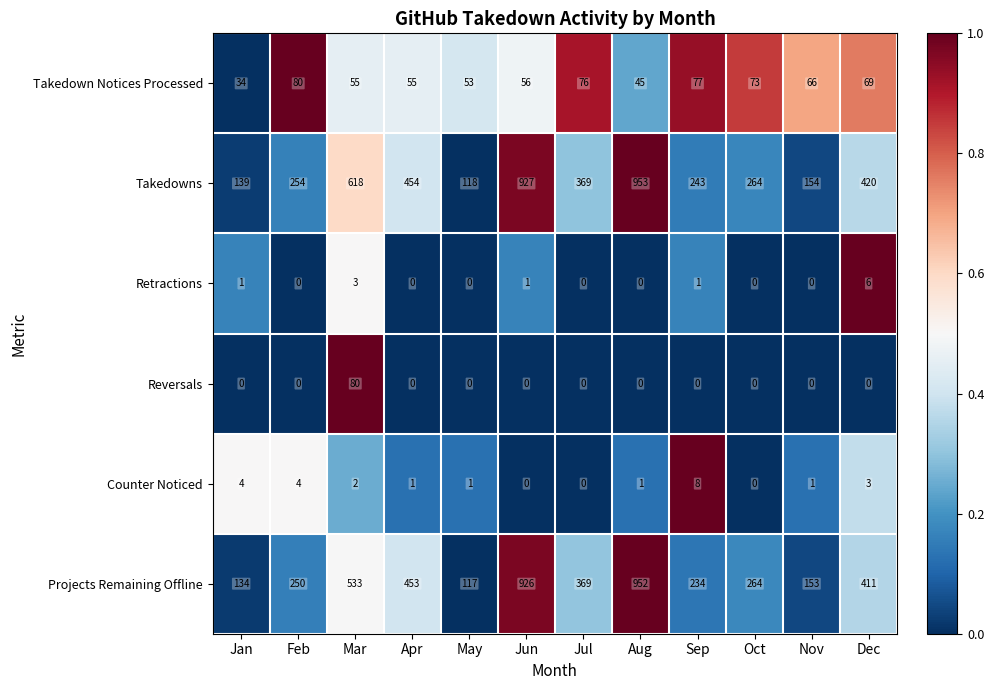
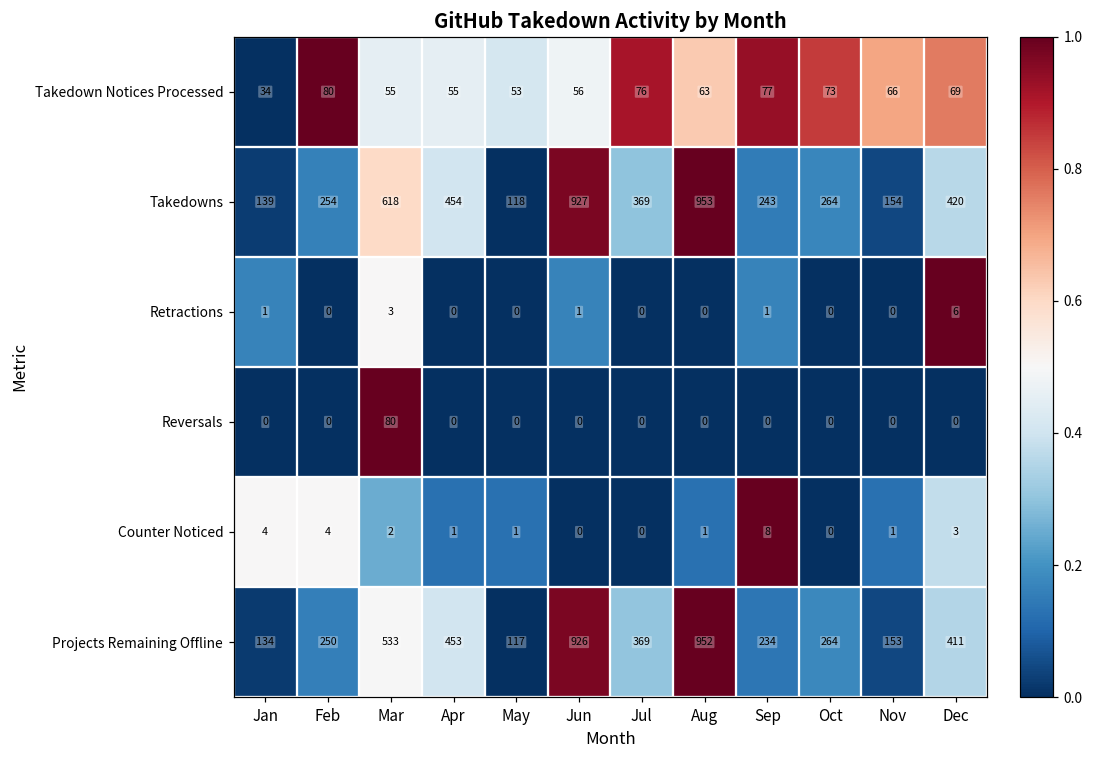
  {
    "Takedown Notices Processed": {
-     "Aug": 45
+     "Aug": 63
    }
  }
